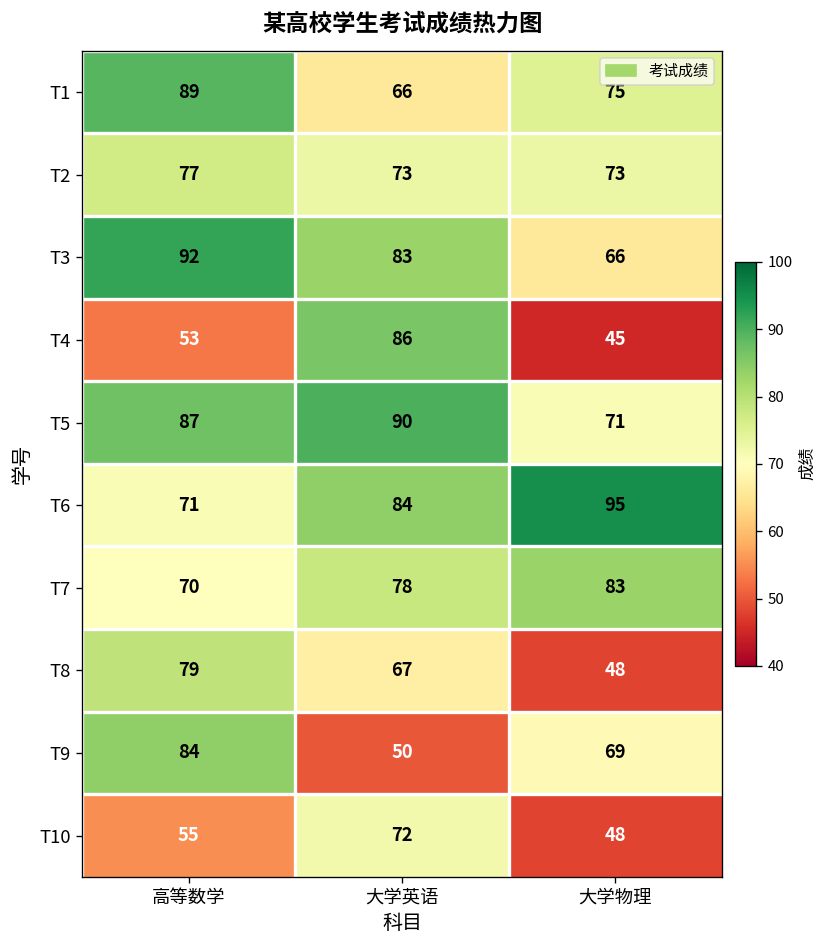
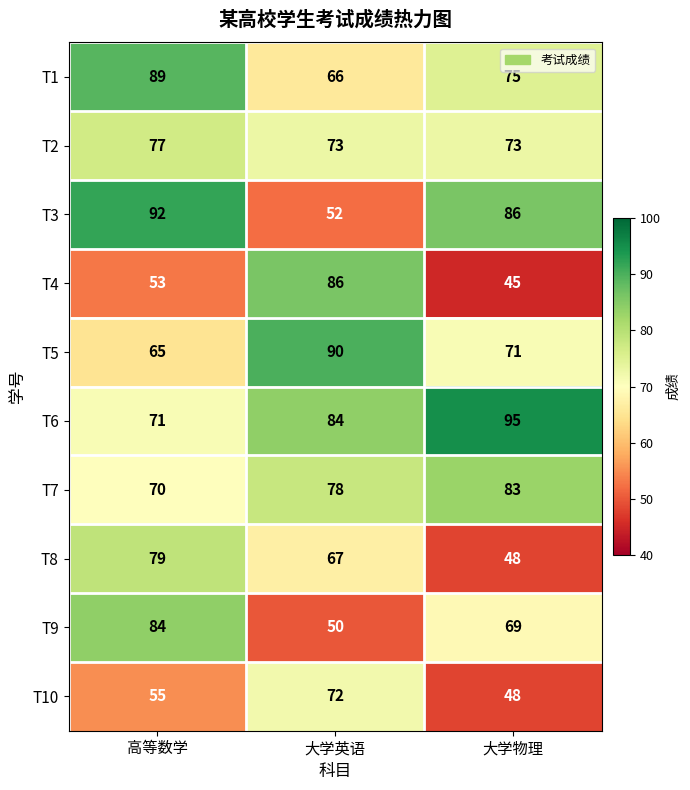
  {
    "T1": {
      "高等数学": 89,
      "大学英语": 66
    },
    "T2": {
      "高等数学": 77,
      "大学英语": 73,
      "大学物理": 73
    },
    "T3": {
      "高等数学": 92,
-     "大学英语": 83,
-     "大学物理": 66
+     "大学英语": 52,
+     "大学物理": 86
    },
    "T4": {
      "高等数学": 53,
      "大学英语": 86,
      "大学物理": 45
    },
    "T5": {
-     "高等数学": 87,
+     "高等数学": 65,
      "大学英语": 90,
      "大学物理": 71
    },
    "T6": {
      "高等数学": 71,
      "大学英语": 84,
      "大学物理": 95
    },
    "T7": {
      "高等数学": 70,
      "大学英语": 78,
      "大学物理": 83
    },
    "T8": {
      "高等数学": 79,
      "大学英语": 67,
      "大学物理": 48
    },
    "T9": {
      "高等数学": 84,
      "大学英语": 50,
      "大学物理": 69
    },
    "T10": {
      "高等数学": 55,
      "大学英语": 72,
      "大学物理": 48
    }
  }
